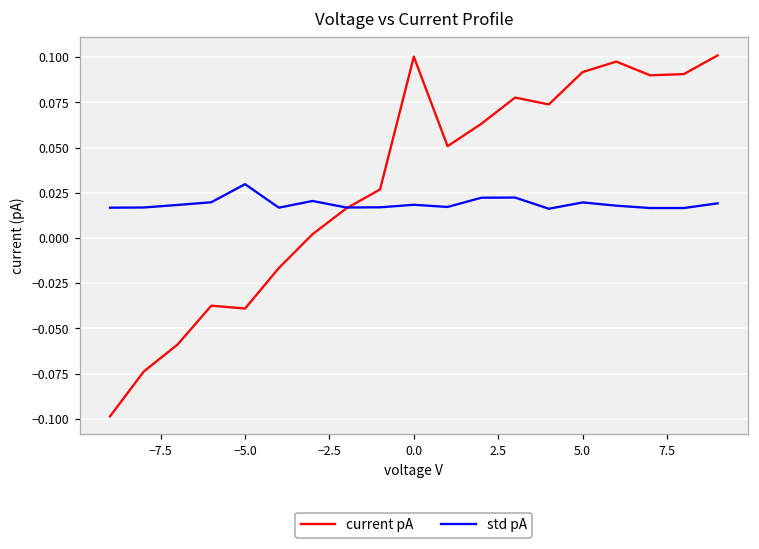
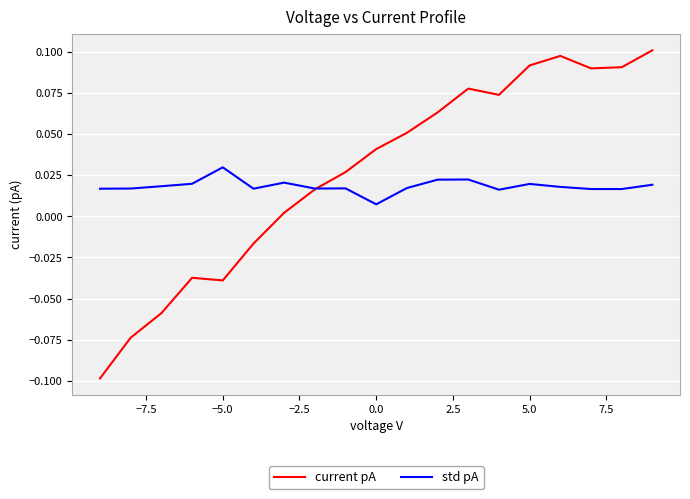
  {
    "current pA": {
      "−5.0": -0.039,
-     "0.0": 0.100,
+     "0.0": 0.041,
      "5.0": 0.092
    },
    "std pA": {
      "−5.0": 0.030,
-     "0.0": 0.018,
+     "0.0": 0.007,
      "5.0": 0.020
    }
  }
